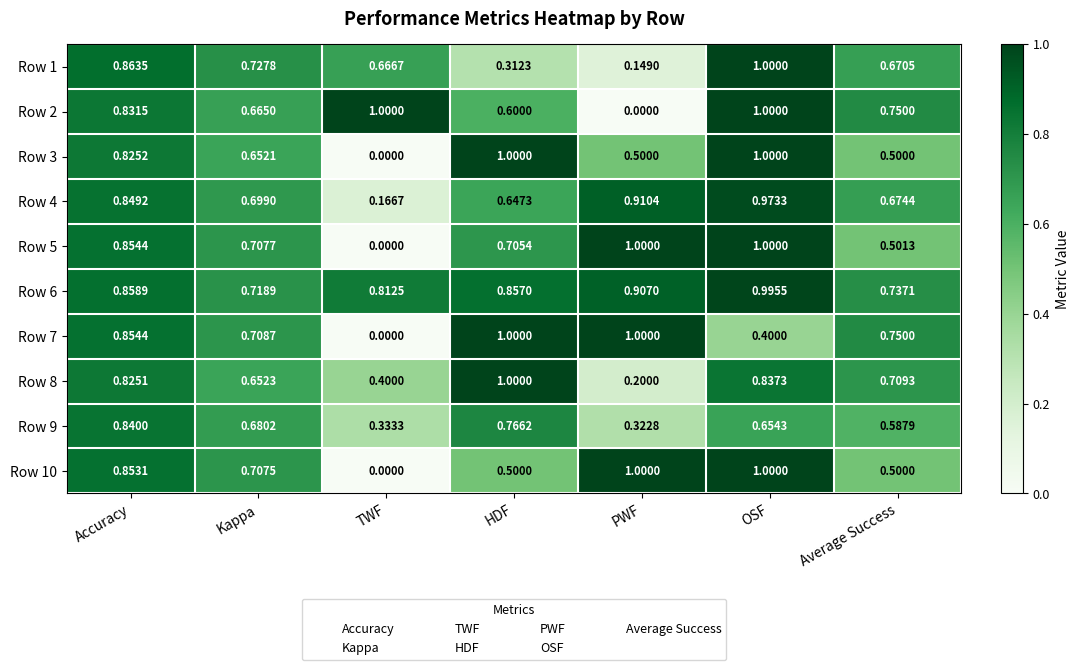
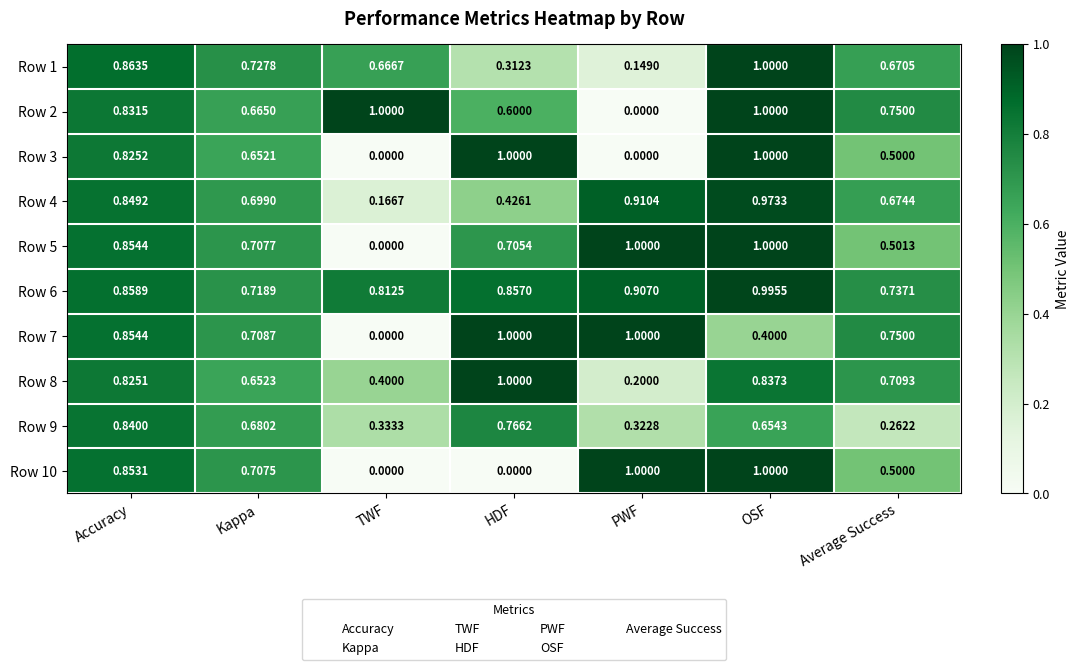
  {
    "Row 3": {
-     "PWF": 0.5000
+     "PWF": 0.0000
    },
    "Row 4": {
-     "HDF": 0.6473
+     "HDF": 0.4261
    },
    "Row 9": {
-     "Average Success": 0.5879
+     "Average Success": 0.2622
    },
    "Row 10": {
-     "HDF": 0.5000
+     "HDF": 0.0000
    }
  }
